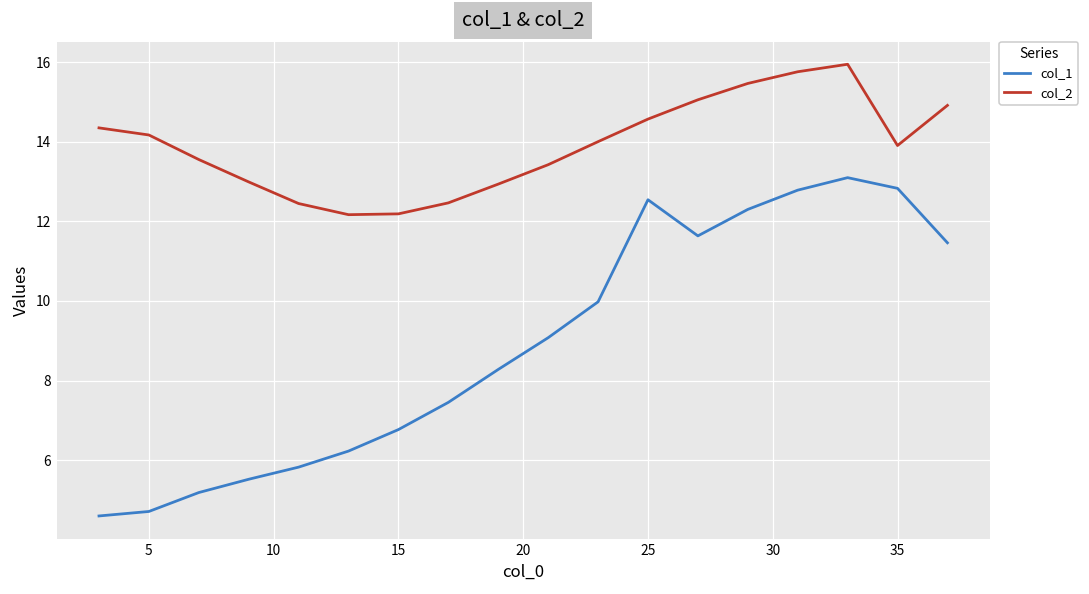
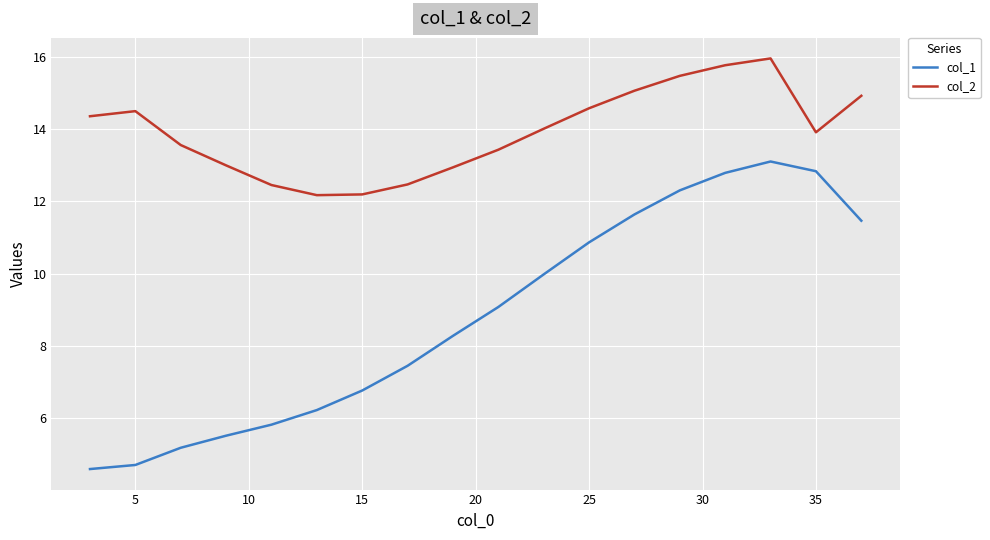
  {
    "col_1": {
      "5": 4.7,
      "15": 6.8,
-     "25": 12.5,
+     "25": 10.9,
      "35": 12.8
    },
    "col_2": {
-     "5": 14.2,
+     "5": 14.5,
      "15": 12.2,
      "25": 14.6,
      "35": 13.9
    }
  }
